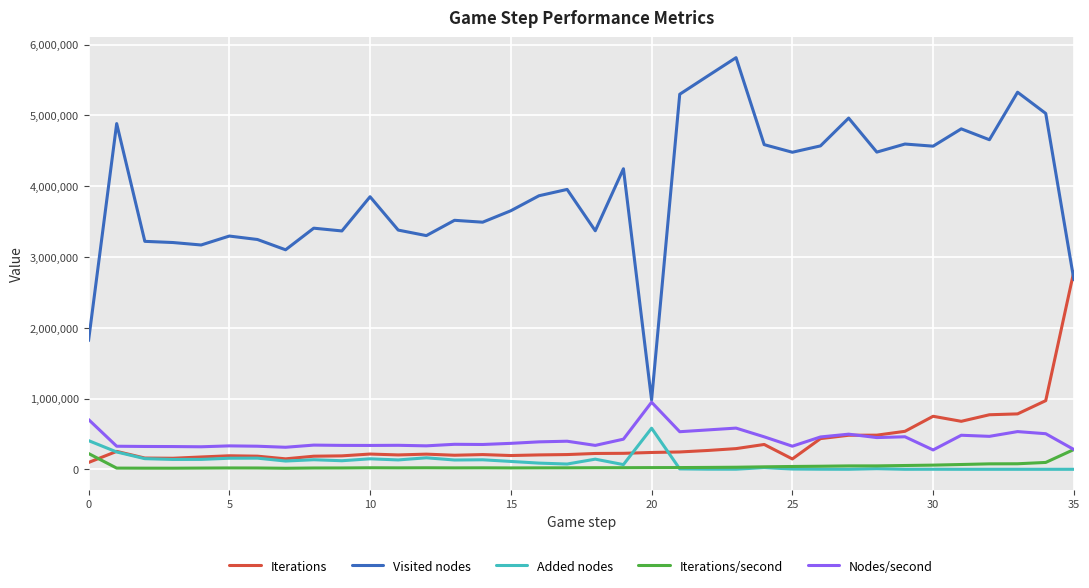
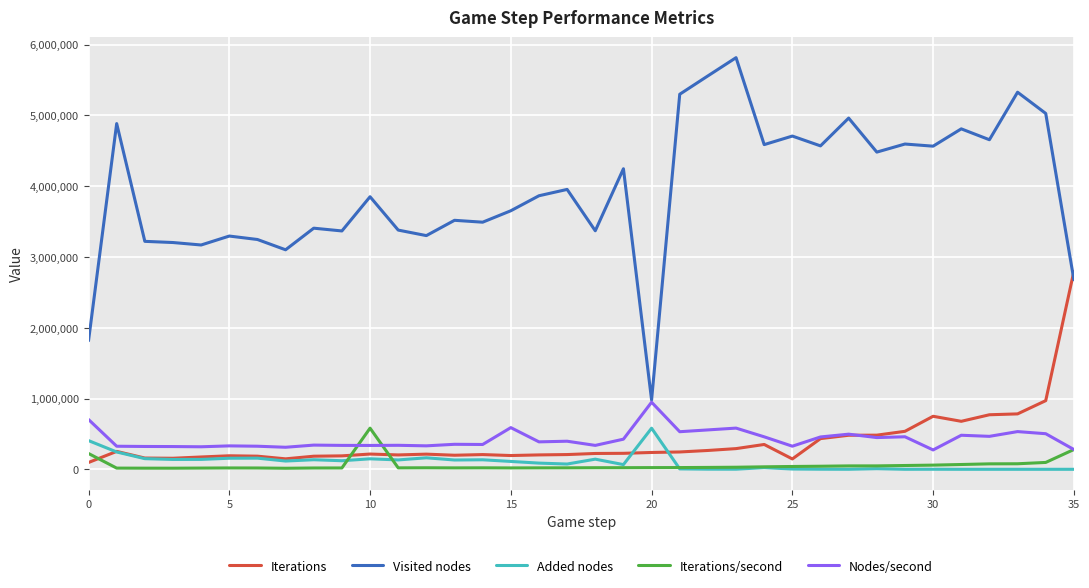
  {
    "Iterations": {
      "0": "100,000",
      "10": "200,000",
      "15": "200,000",
      "20": "200,000",
      "25": "100,000",
      "30": "700,000",
      "35": "2,800,000"
    },
    "Visited nodes": {
      "0": "1,800,000",
      "5": "3,300,000",
      "10": "3,900,000",
      "15": "3,700,000",
-     "25": "4,500,000",
+     "25": "4,700,000",
      "30": "4,600,000",
      "35": "2,700,000"
    },
    "Added nodes": {
      "0": "400,000",
      "10": "100,000",
      "15": "100,000",
      "20": "600,000",
      "30": "0",
      "35": "0"
    },
    "Iterations/second": {
      "0": "200,000",
      "5": "0",
-     "10": "0",
+     "10": "600,000",
      "15": "0",
      "20": "0",
      "30": "100,000"
    },
    "Nodes/second": {
      "0": "700,000",
      "5": "300,000",
      "10": "300,000",
-     "15": "400,000",
+     "15": "600,000",
      "25": "300,000",
      "30": "300,000"
    }
  }
